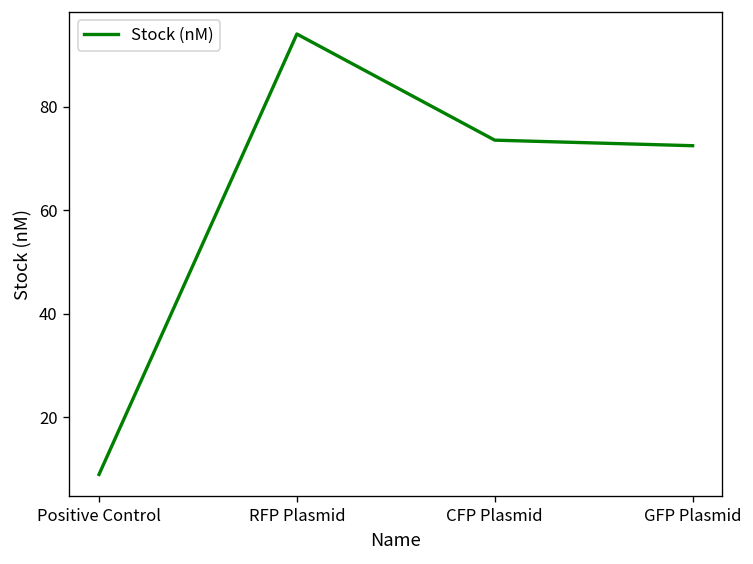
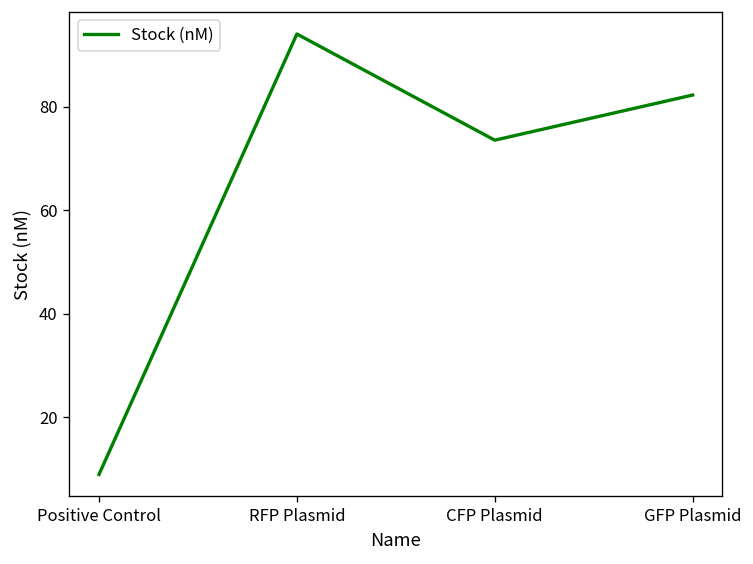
  {
    "Positive Control": 9,
    "RFP Plasmid": 94,
    "CFP Plasmid": 74,
-   "GFP Plasmid": 72
+   "GFP Plasmid": 82
  }
